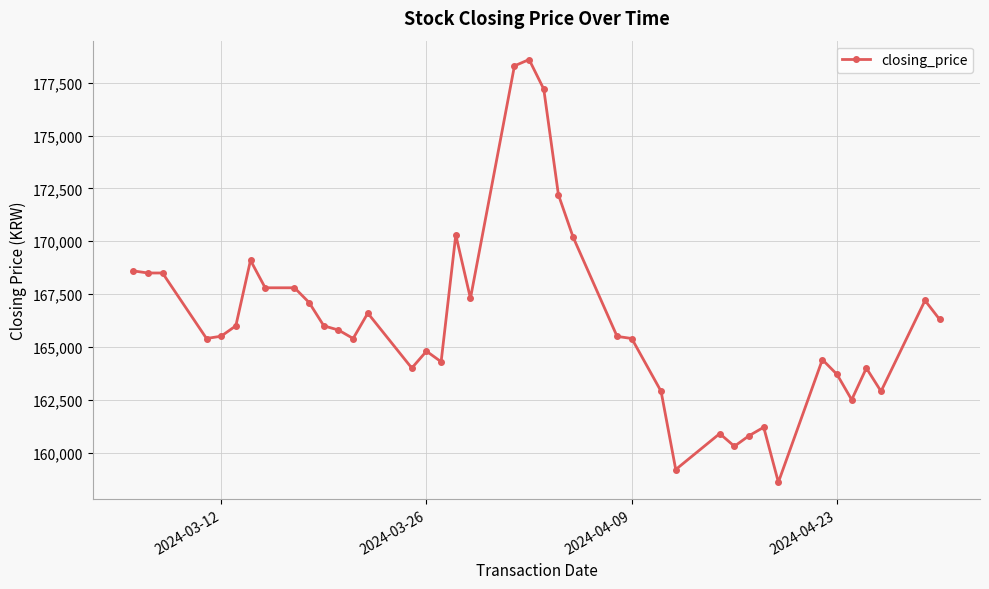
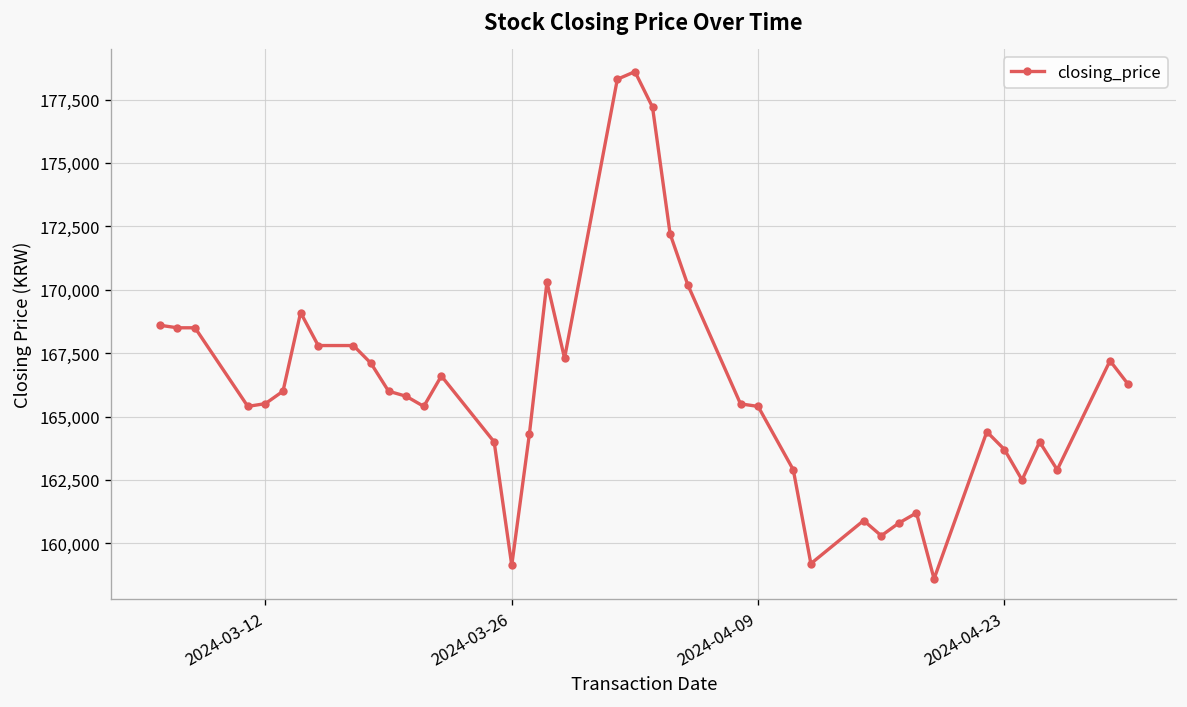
  {
    "2024-03-12": "165,500",
-   "2024-03-26": "164,800",
+   "2024-03-26": "159,100",
    "2024-04-09": "165,400",
    "2024-04-23": "163,700"
  }
